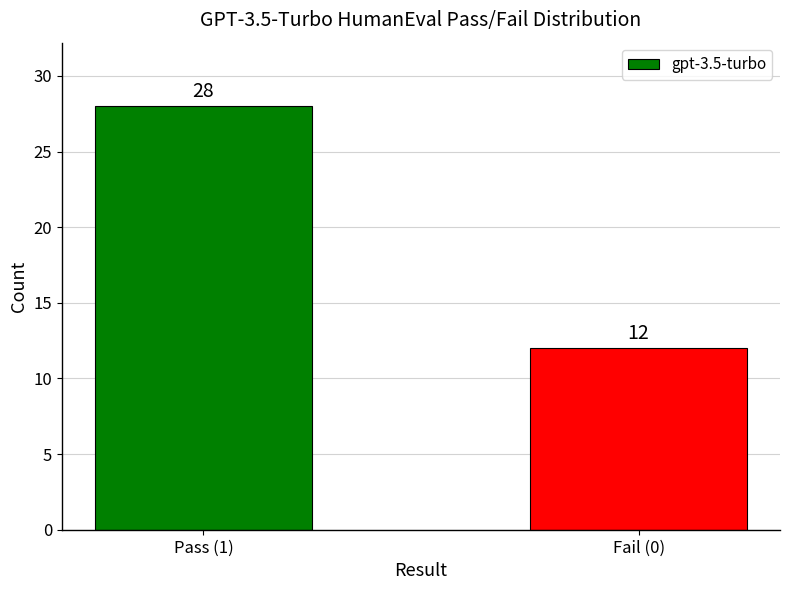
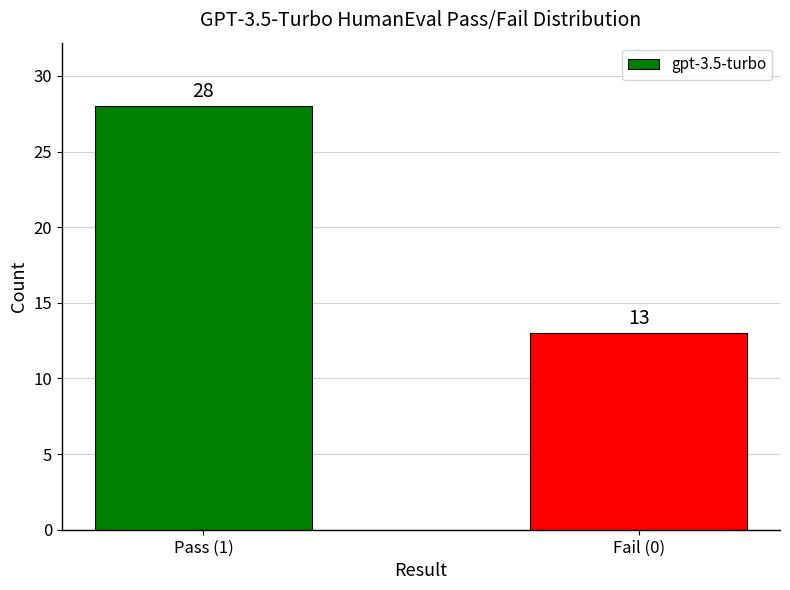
  {
    "Pass (1)": 28,
-   "Fail (0)": 12
+   "Fail (0)": 13
  }
